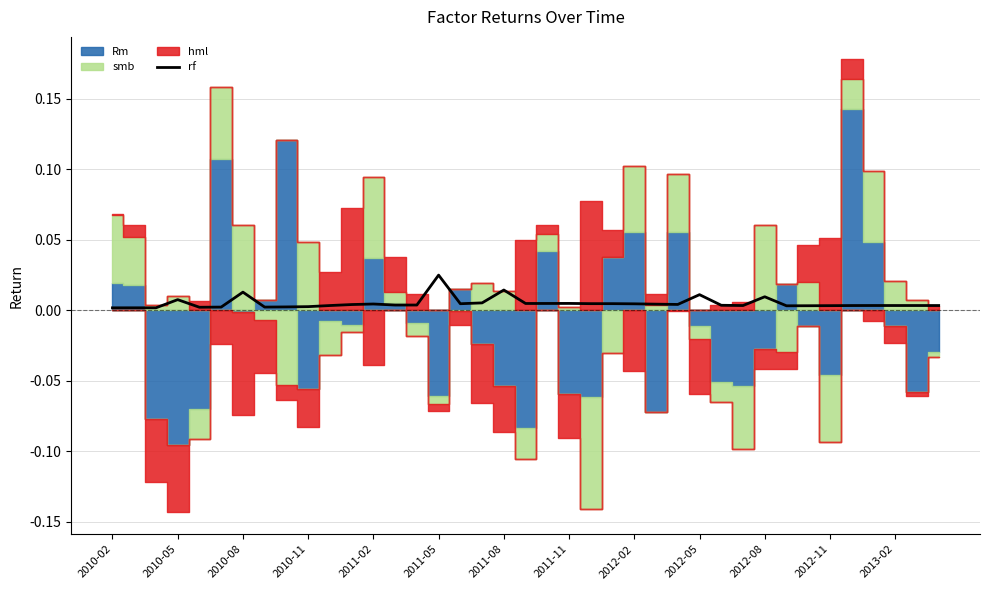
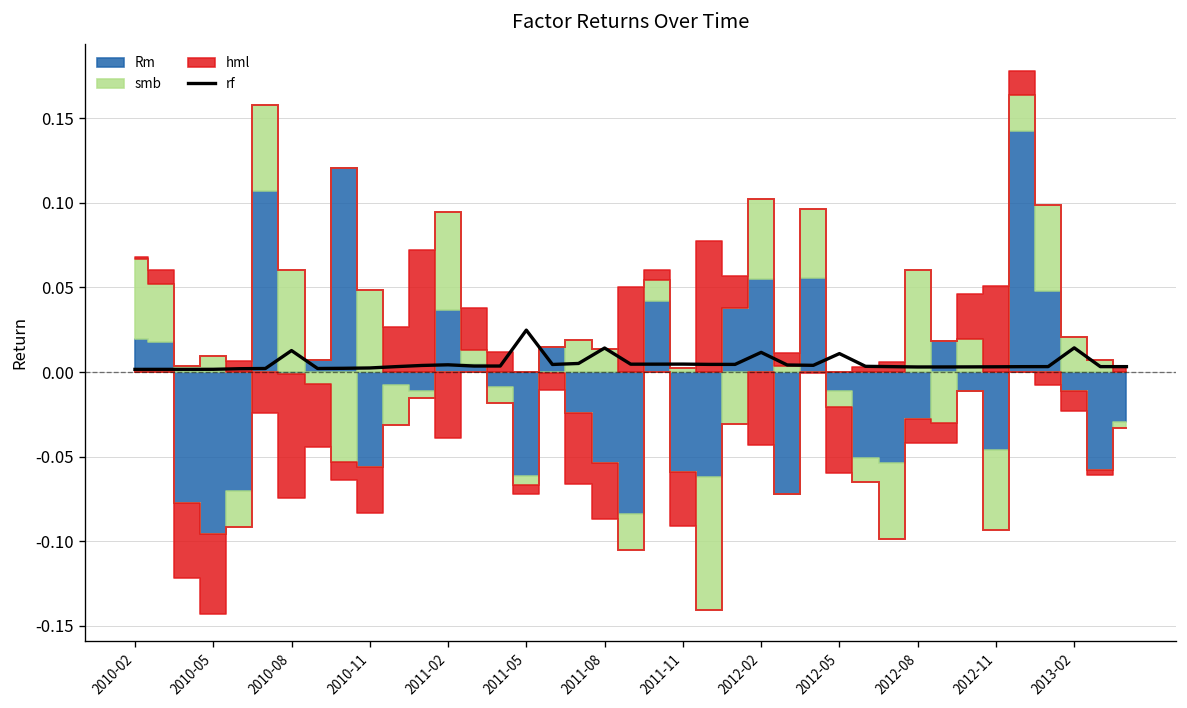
  {
    "rf": {
-     "2010-05": 0.007,
+     "2010-05": 0.002,
      "2010-08": 0.013,
      "2010-11": 0.002,
      "2011-02": 0.004,
      "2011-05": 0.025,
      "2011-08": 0.014,
      "2011-11": 0.005,
-     "2012-02": 0.004,
+     "2012-02": 0.012,
      "2012-05": 0.011,
-     "2012-08": 0.009,
+     "2012-08": 0.003,
      "2012-11": 0.003,
-     "2013-02": 0.003
+     "2013-02": 0.014
    }
  }
